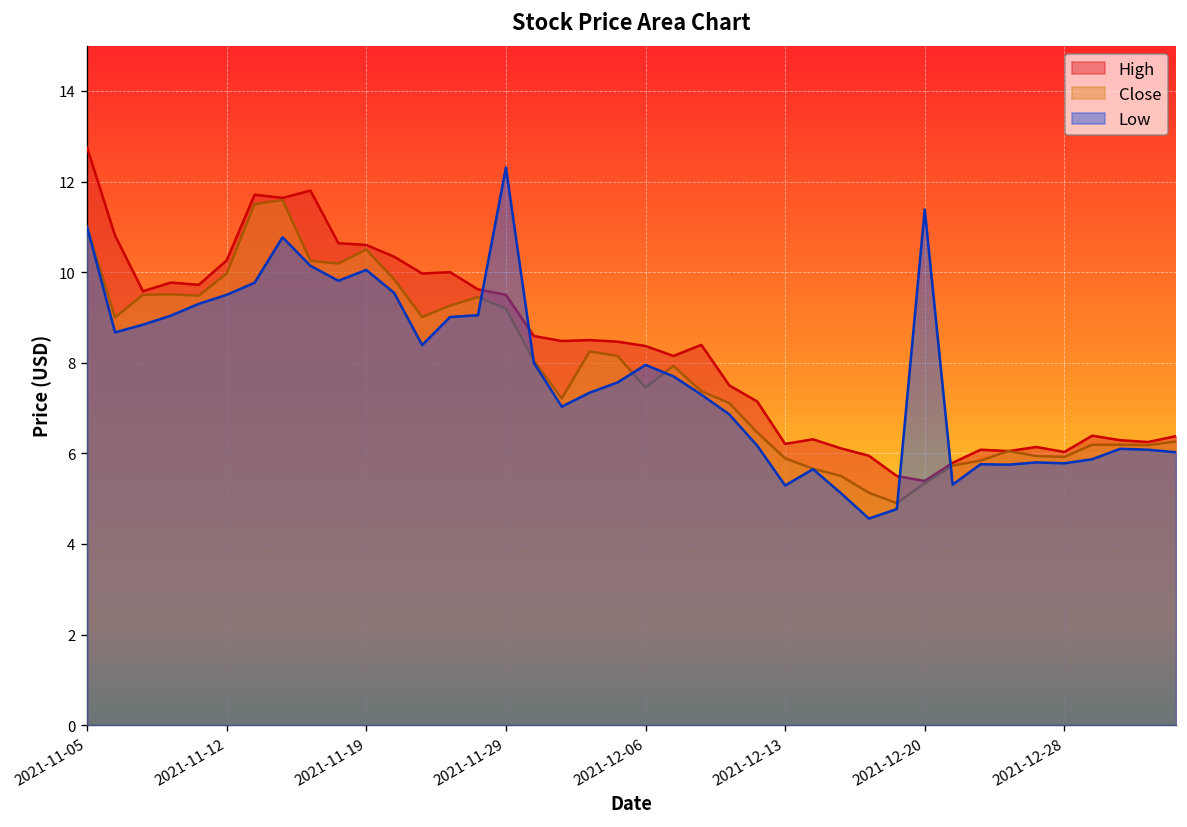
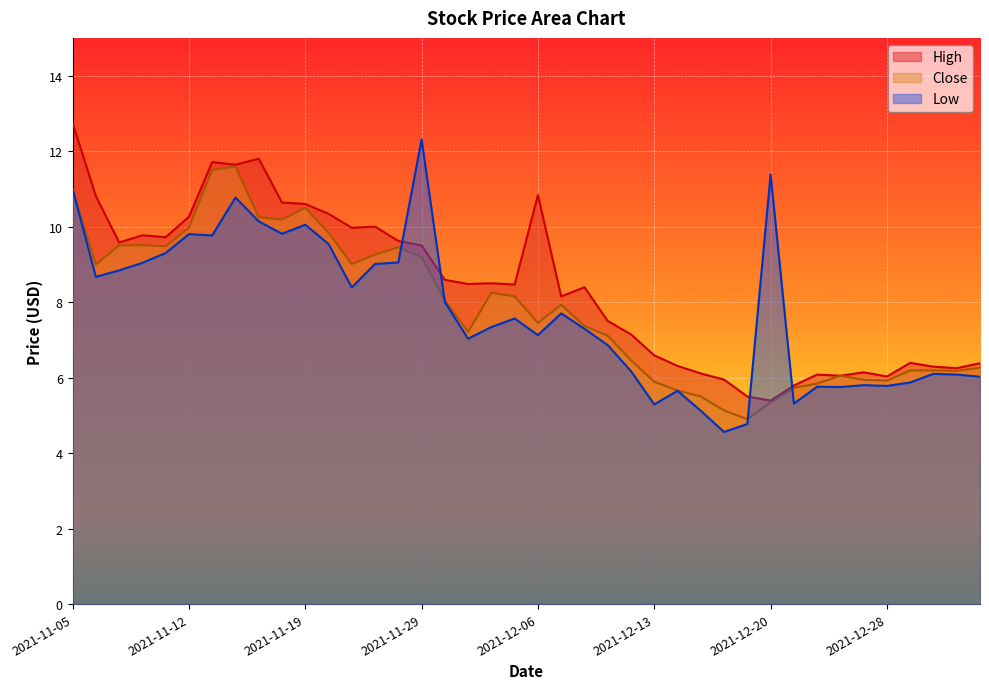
  {
    "High": {
      "2021-11-05": 12.8,
      "2021-11-12": 10.3,
      "2021-11-19": 10.6,
      "2021-11-29": 9.5,
-     "2021-12-06": 8.4,
-     "2021-12-13": 6.2,
+     "2021-12-06": 10.8,
+     "2021-12-13": 6.6,
      "2021-12-28": 6.0
    },
    "Close": {
      "2021-11-12": 10.0,
      "2021-11-19": 10.5,
      "2021-11-29": 9.2,
      "2021-12-06": 7.4,
      "2021-12-13": 5.9,
      "2021-12-28": 5.9
    },
    "Low": {
-     "2021-11-12": 9.5,
+     "2021-11-12": 9.8,
      "2021-11-19": 10.1,
      "2021-11-29": 12.3,
-     "2021-12-06": 8.0,
+     "2021-12-06": 7.1,
      "2021-12-13": 5.3,
      "2021-12-20": 11.4,
      "2021-12-28": 5.8
    }
  }
